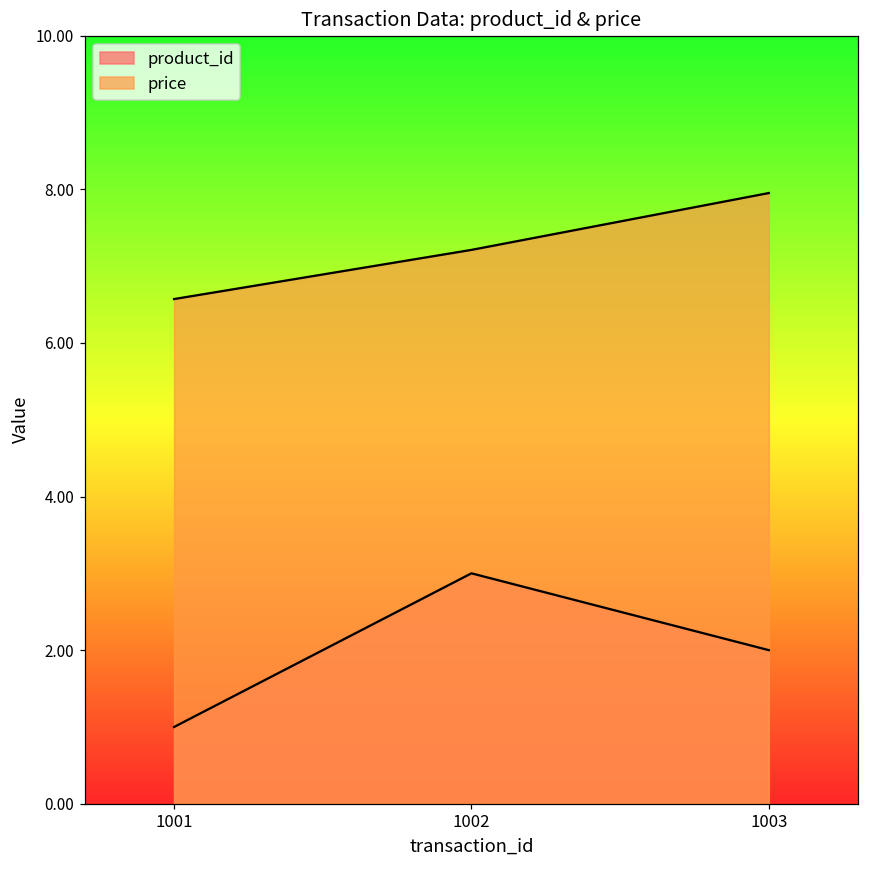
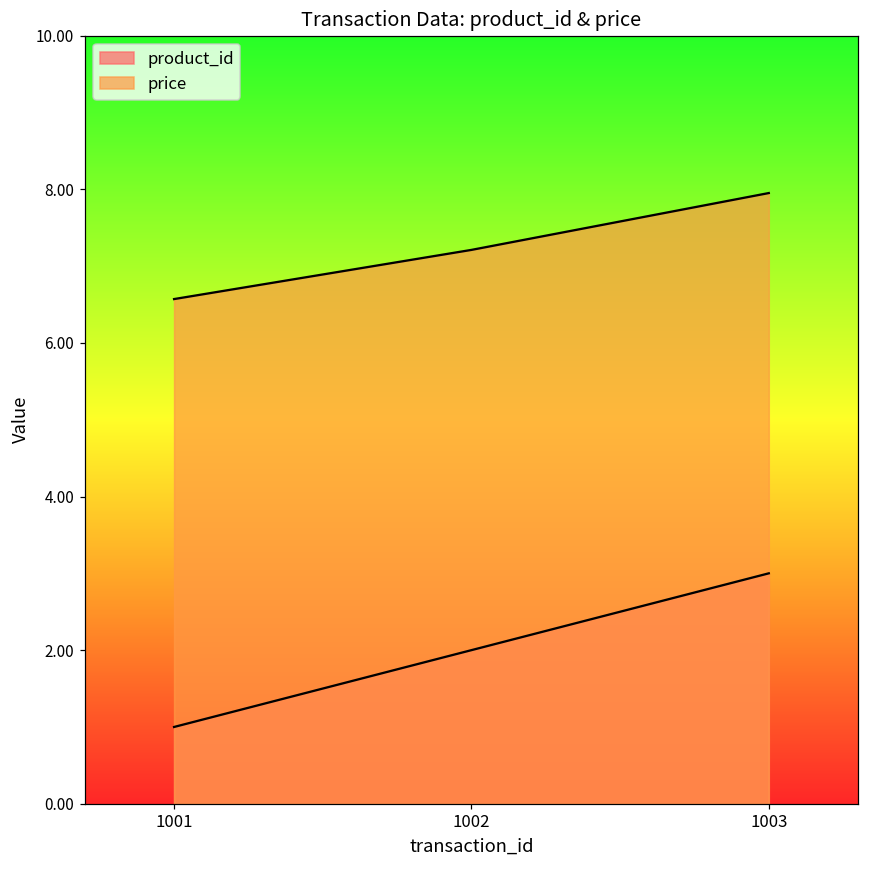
  {
    "product_id": {
      "1001": 1,
-     "1002": 3,
-     "1003": 2
+     "1002": 2,
+     "1003": 3
    },
    "price": {
      "1001": 6.6,
      "1002": 7.2,
      "1003": 8.0
    }
  }
